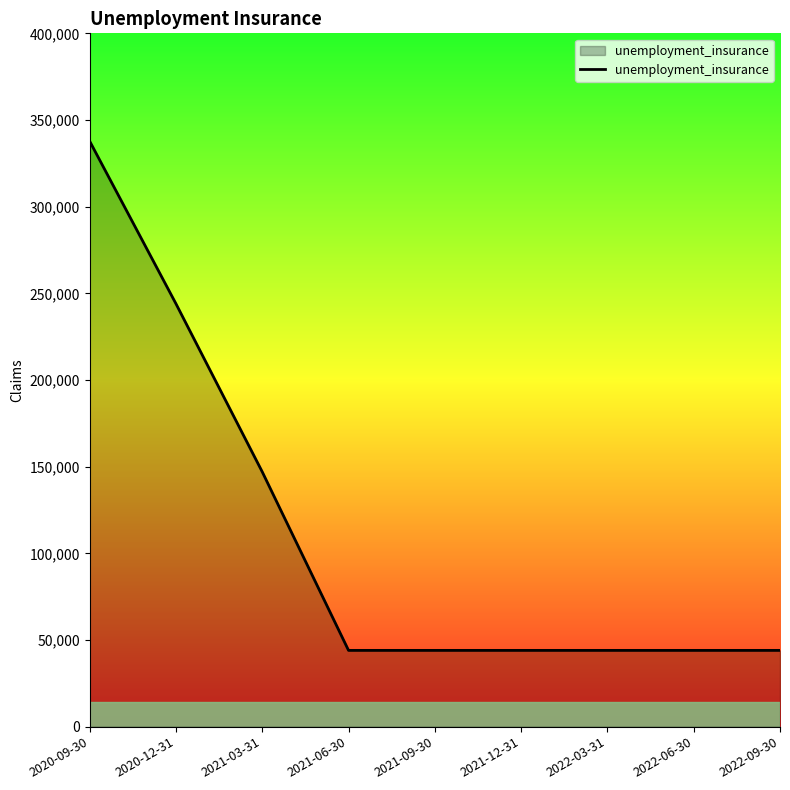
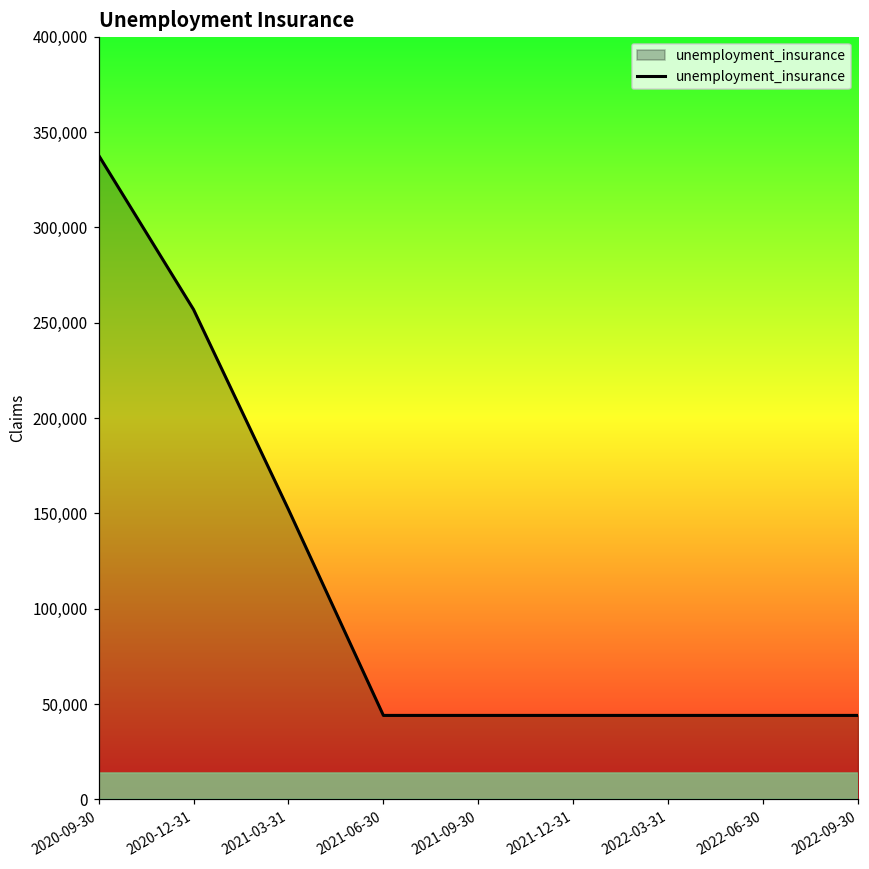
  {
    "2020-09-30": "338,000",
-   "2020-12-31": "244,000",
-   "2021-03-31": "147,000",
+   "2020-12-31": "257,000",
+   "2021-03-31": "152,000",
    "2021-06-30": "44,000",
    "2021-09-30": "44,000",
    "2021-12-31": "44,000",
    "2022-03-31": "44,000",
    "2022-06-30": "44,000",
    "2022-09-30": "44,000"
  }
